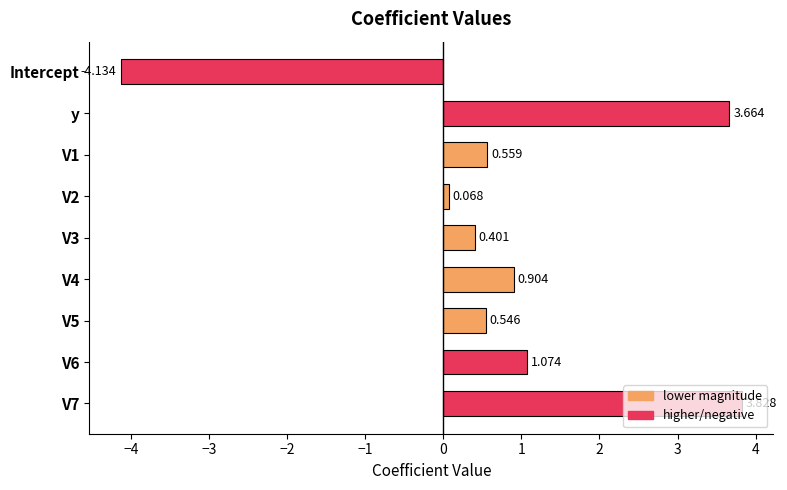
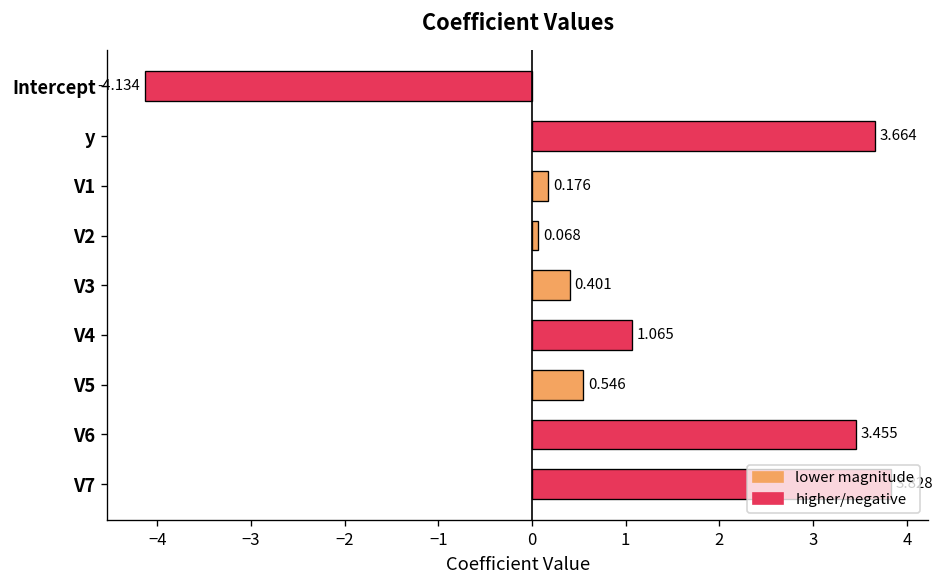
  {
    "Intercept": -4.134,
    "y": 3.664,
-   "V1": 0.559,
+   "V1": 0.176,
    "V2": 0.068,
    "V3": 0.401,
-   "V4": 0.904,
+   "V4": 1.065,
    "V5": 0.546,
-   "V6": 1.074
+   "V6": 3.455
  }
